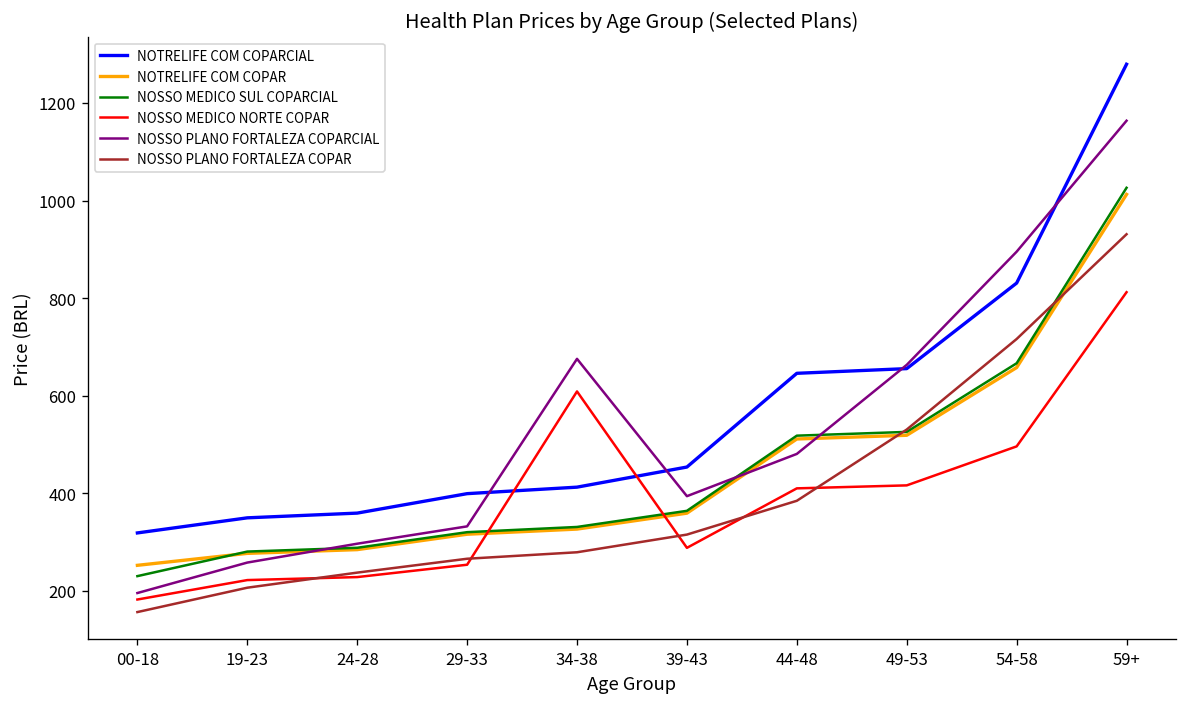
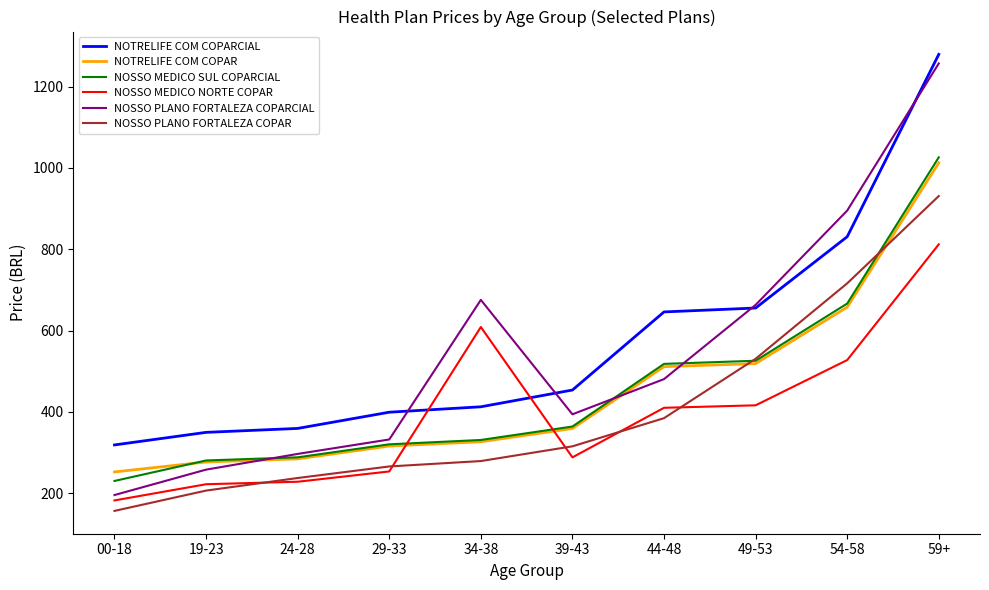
  {
    "NOTRELIFE COM COPARCIAL": {
      "00-18": 320,
      "19-23": 350,
      "24-28": 360,
      "29-33": 400,
      "34-38": 410,
      "39-43": 450,
      "44-48": 650,
      "49-53": 660,
      "54-58": 830,
      "59+": 1280
    },
    "NOTRELIFE COM COPAR": {
      "00-18": 250,
      "44-48": 510,
      "49-53": 520,
      "54-58": 660,
      "59+": 1010
    },
    "NOSSO MEDICO SUL COPARCIAL": {
      "00-18": 230,
      "44-48": 520,
      "54-58": 670,
      "59+": 1030
    },
    "NOSSO MEDICO NORTE COPAR": {
      "00-18": 180,
      "19-23": 220,
      "24-28": 230,
      "29-33": 250,
      "34-38": 610,
      "39-43": 290,
      "44-48": 410,
      "49-53": 420,
-     "54-58": 500,
+     "54-58": 530,
      "59+": 810
    },
    "NOSSO PLANO FORTALEZA COPARCIAL": {
      "00-18": 200,
      "19-23": 260,
      "24-28": 300,
      "29-33": 330,
      "34-38": 680,
      "39-43": 390,
      "44-48": 480,
      "49-53": 660,
      "54-58": 900,
-     "59+": 1160
+     "59+": 1260
    },
    "NOSSO PLANO FORTALEZA COPAR": {
      "00-18": 160,
      "19-23": 210,
      "24-28": 240,
      "29-33": 270,
      "34-38": 280,
      "39-43": 320,
      "44-48": 380,
      "54-58": 720,
      "59+": 930
    }
  }
